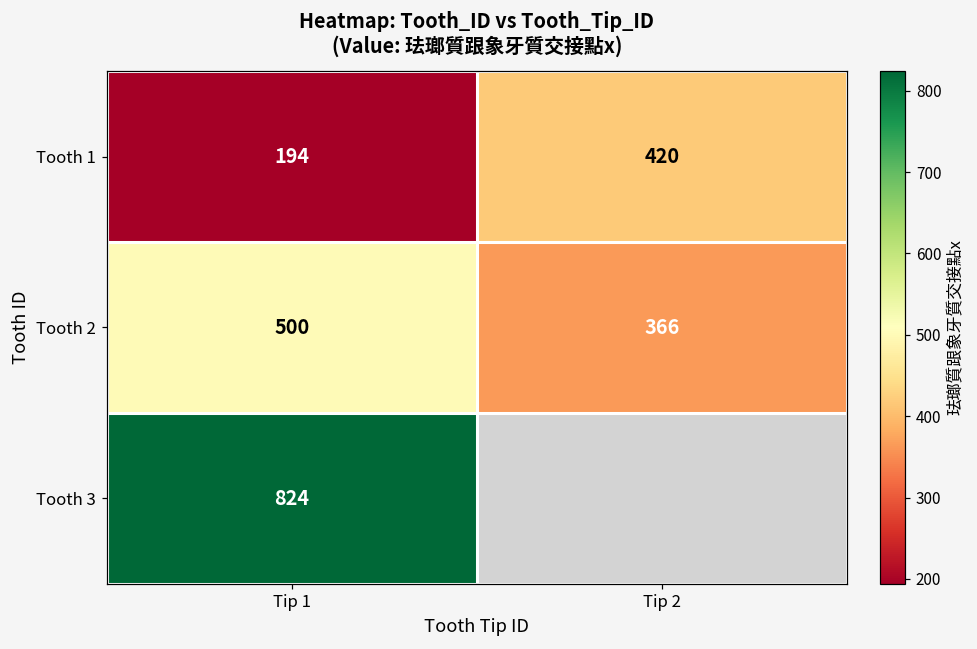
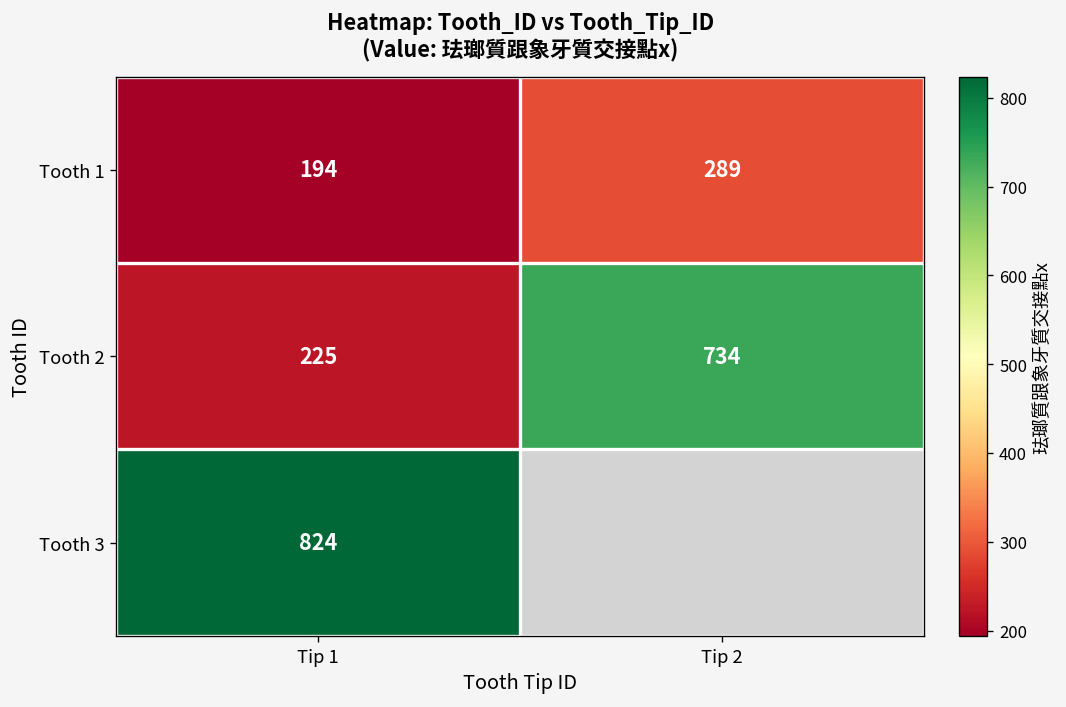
  {
    "Tooth 1": {
      "Tip 1": 194,
-     "Tip 2": 420
+     "Tip 2": 289
    },
    "Tooth 2": {
-     "Tip 1": 500,
-     "Tip 2": 366
+     "Tip 1": 225,
+     "Tip 2": 734
    },
    "Tooth 3": {
      "Tip 1": 824
    }
  }
